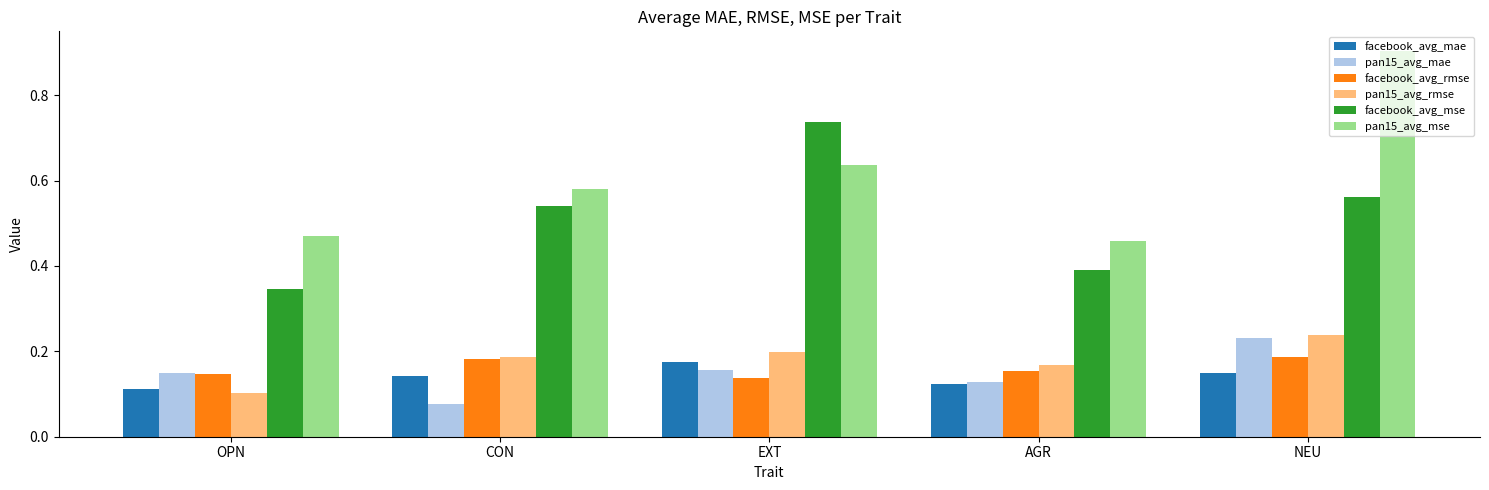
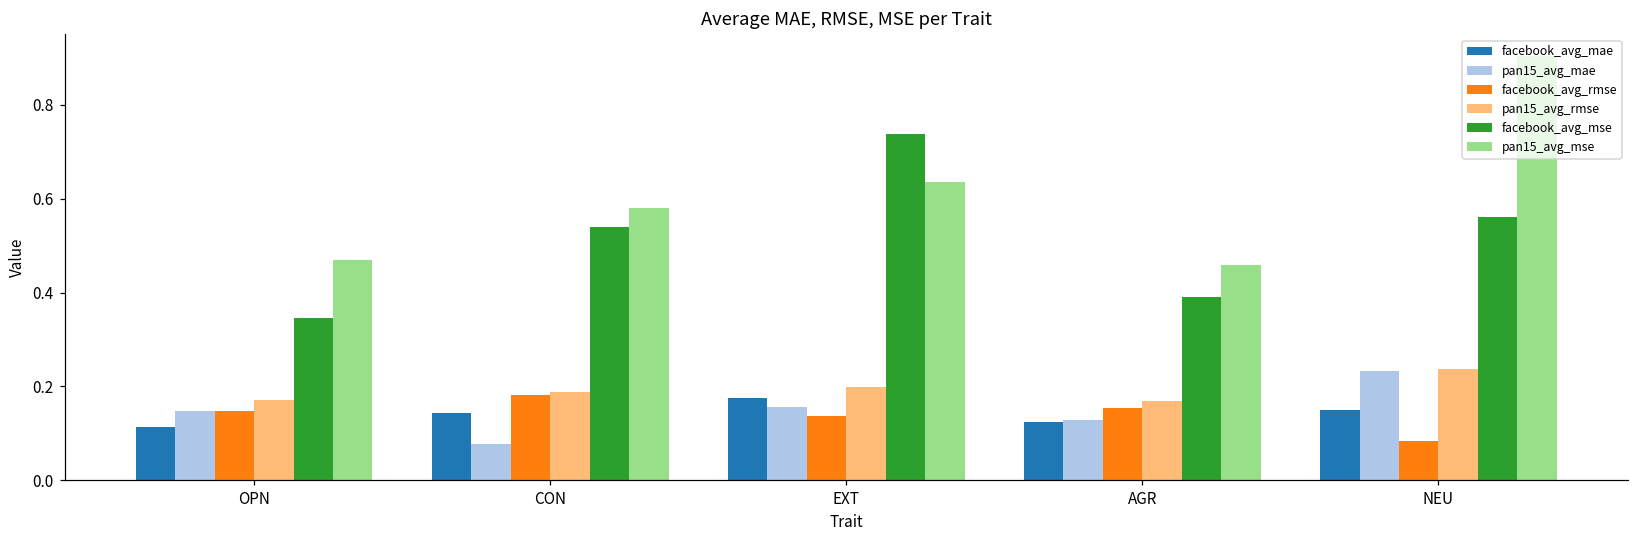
  {
    "facebook_avg_mae": {
      "OPN": 0.11,
      "CON": 0.14,
      "EXT": 0.18,
      "AGR": 0.12,
      "NEU": 0.15
    },
    "pan15_avg_mae": {
      "OPN": 0.15,
      "CON": 0.08,
      "EXT": 0.16,
      "AGR": 0.13,
      "NEU": 0.23
    },
    "facebook_avg_rmse": {
      "OPN": 0.15,
      "CON": 0.18,
      "EXT": 0.14,
      "AGR": 0.16,
-     "NEU": 0.19
+     "NEU": 0.08
    },
    "pan15_avg_rmse": {
-     "OPN": 0.10,
+     "OPN": 0.17,
      "CON": 0.19,
      "EXT": 0.20,
      "AGR": 0.17,
      "NEU": 0.24
    },
    "facebook_avg_mse": {
      "OPN": 0.35,
      "CON": 0.54,
      "EXT": 0.74,
      "AGR": 0.39,
      "NEU": 0.56
    },
    "pan15_avg_mse": {
      "OPN": 0.47,
      "CON": 0.58,
      "EXT": 0.64,
      "AGR": 0.46
    }
  }
